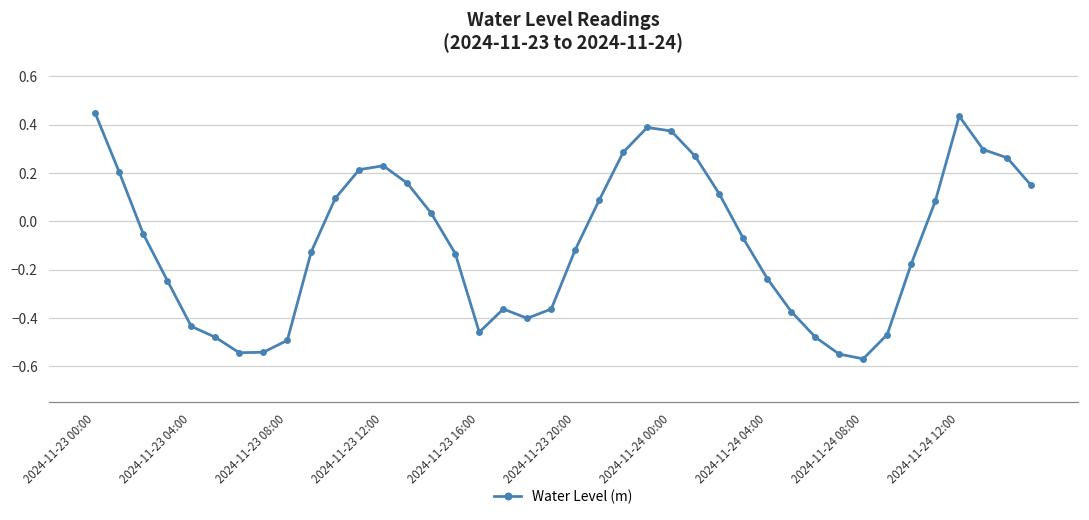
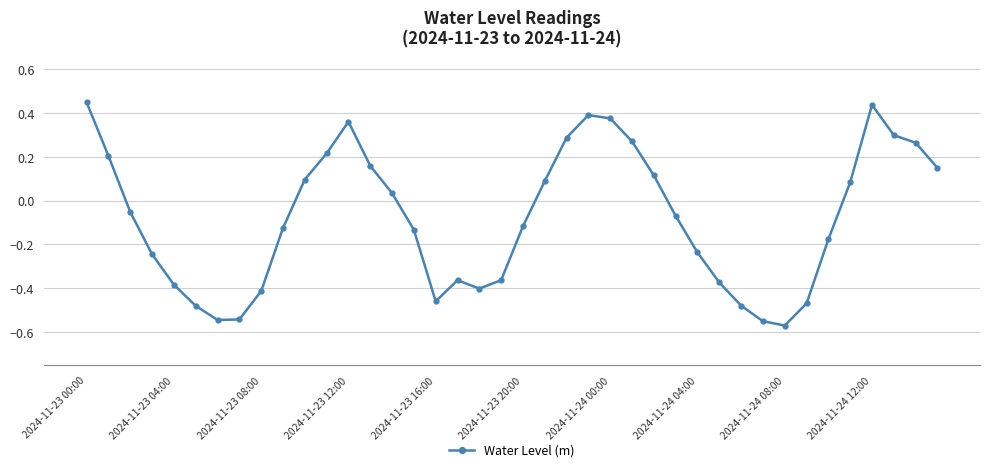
  {
    "2024-11-23 00:00": 0.45,
-   "2024-11-23 04:00": -0.43,
-   "2024-11-23 08:00": -0.49,
-   "2024-11-23 12:00": 0.23,
+   "2024-11-23 04:00": -0.38,
+   "2024-11-23 08:00": -0.41,
+   "2024-11-23 12:00": 0.36,
    "2024-11-23 16:00": -0.46,
    "2024-11-23 20:00": -0.12,
    "2024-11-24 00:00": 0.37,
    "2024-11-24 04:00": -0.24,
    "2024-11-24 08:00": -0.57,
    "2024-11-24 12:00": 0.44
  }
